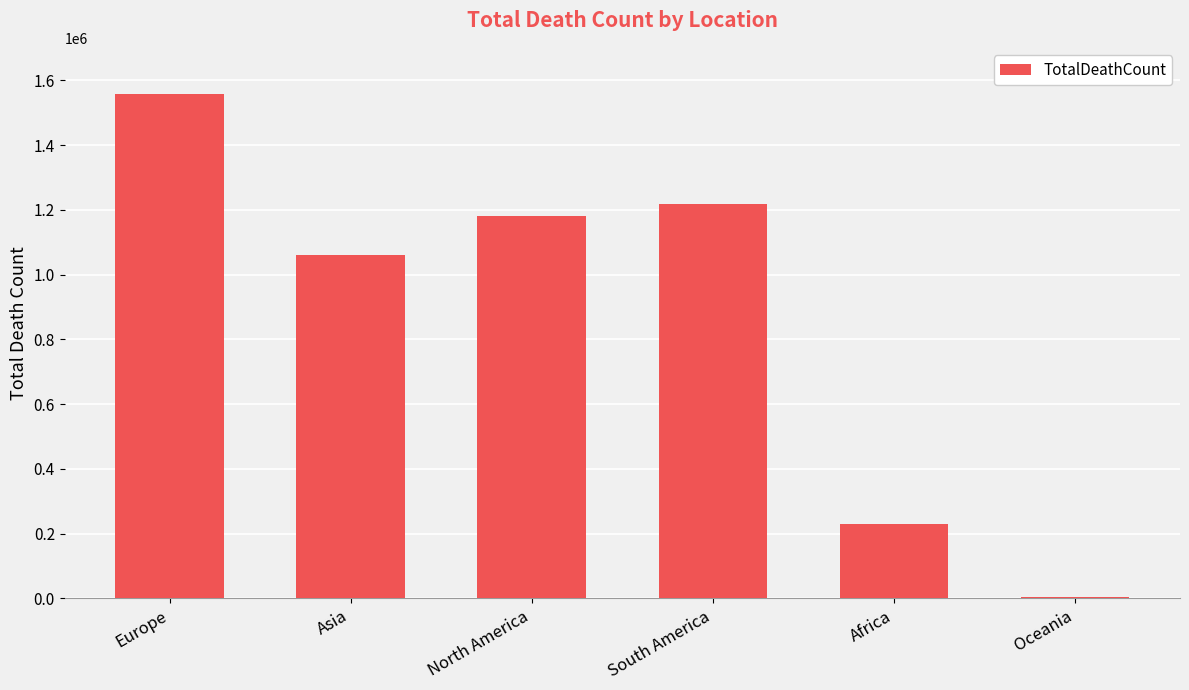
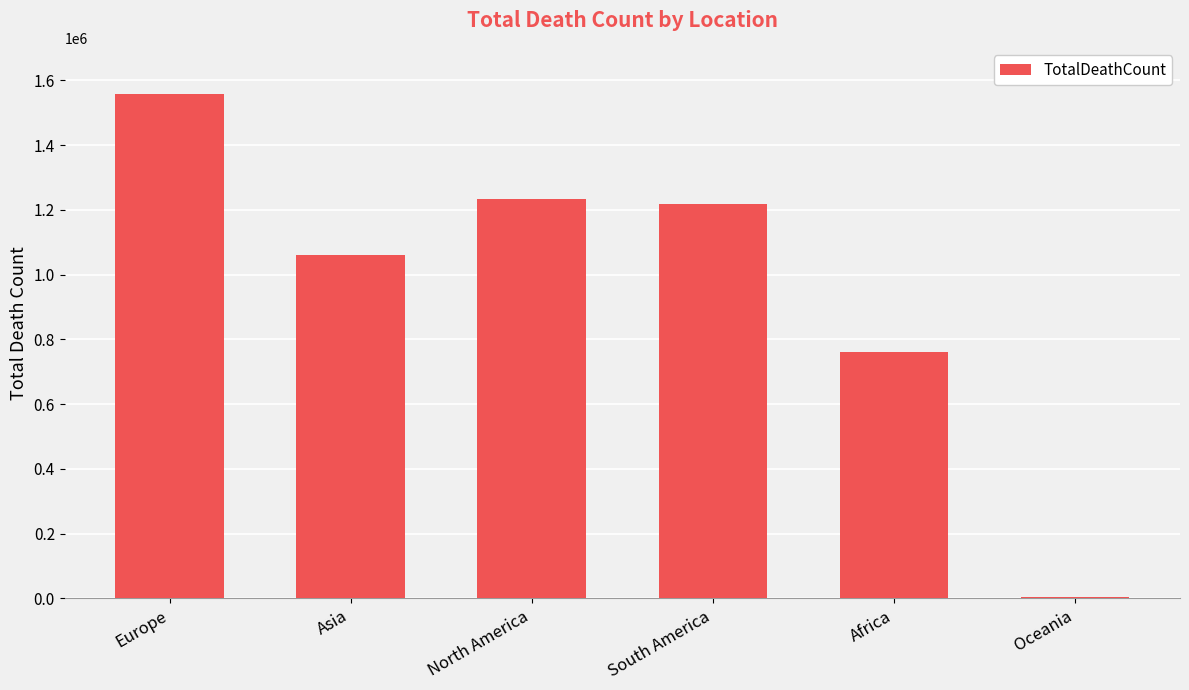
  {
    "Europe": 1560000,
    "Asia": 1060000,
-   "North America": 1180000,
+   "North America": 1230000,
    "South America": 1220000,
-   "Africa": 230000
+   "Africa": 760000
  }
